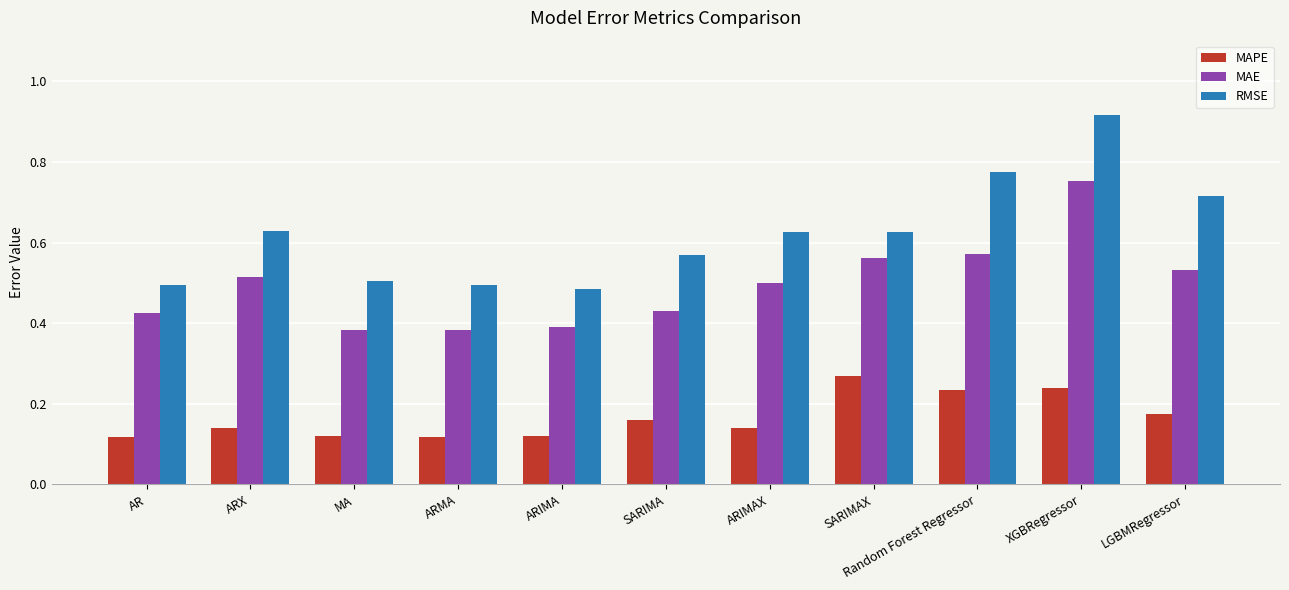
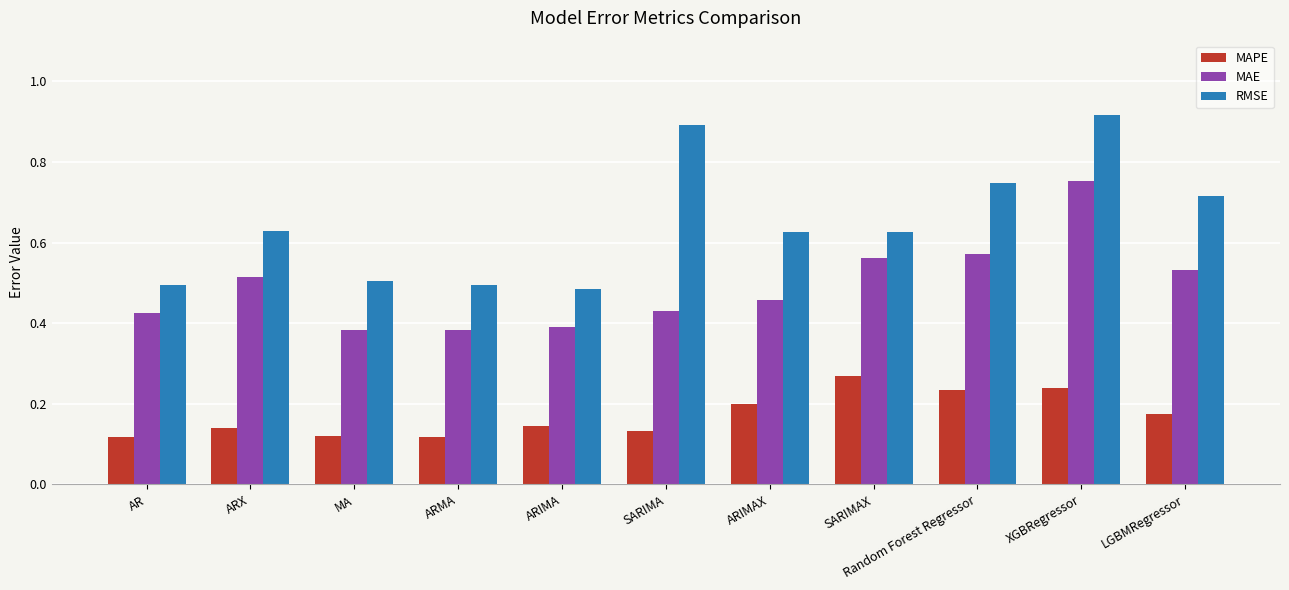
  {
    "MAPE": {
      "AR": 0.12,
      "ARX": 0.14,
      "MA": 0.12,
      "ARMA": 0.12,
-     "ARIMA": 0.12,
-     "SARIMA": 0.16,
-     "ARIMAX": 0.14,
+     "ARIMA": 0.14,
+     "SARIMA": 0.13,
+     "ARIMAX": 0.20,
      "SARIMAX": 0.27,
      "Random Forest Regressor": 0.23,
      "XGBRegressor": 0.24,
      "LGBMRegressor": 0.17
    },
    "MAE": {
      "AR": 0.42,
      "ARX": 0.51,
      "MA": 0.38,
      "ARMA": 0.38,
      "ARIMA": 0.39,
      "SARIMA": 0.43,
-     "ARIMAX": 0.50,
+     "ARIMAX": 0.46,
      "SARIMAX": 0.56,
      "Random Forest Regressor": 0.57,
      "XGBRegressor": 0.75,
      "LGBMRegressor": 0.53
    },
    "RMSE": {
      "AR": 0.49,
      "ARX": 0.63,
      "MA": 0.50,
      "ARMA": 0.50,
      "ARIMA": 0.49,
-     "SARIMA": 0.57,
+     "SARIMA": 0.89,
      "ARIMAX": 0.63,
      "SARIMAX": 0.63,
-     "Random Forest Regressor": 0.78,
+     "Random Forest Regressor": 0.75,
      "XGBRegressor": 0.92,
      "LGBMRegressor": 0.72
    }
  }
